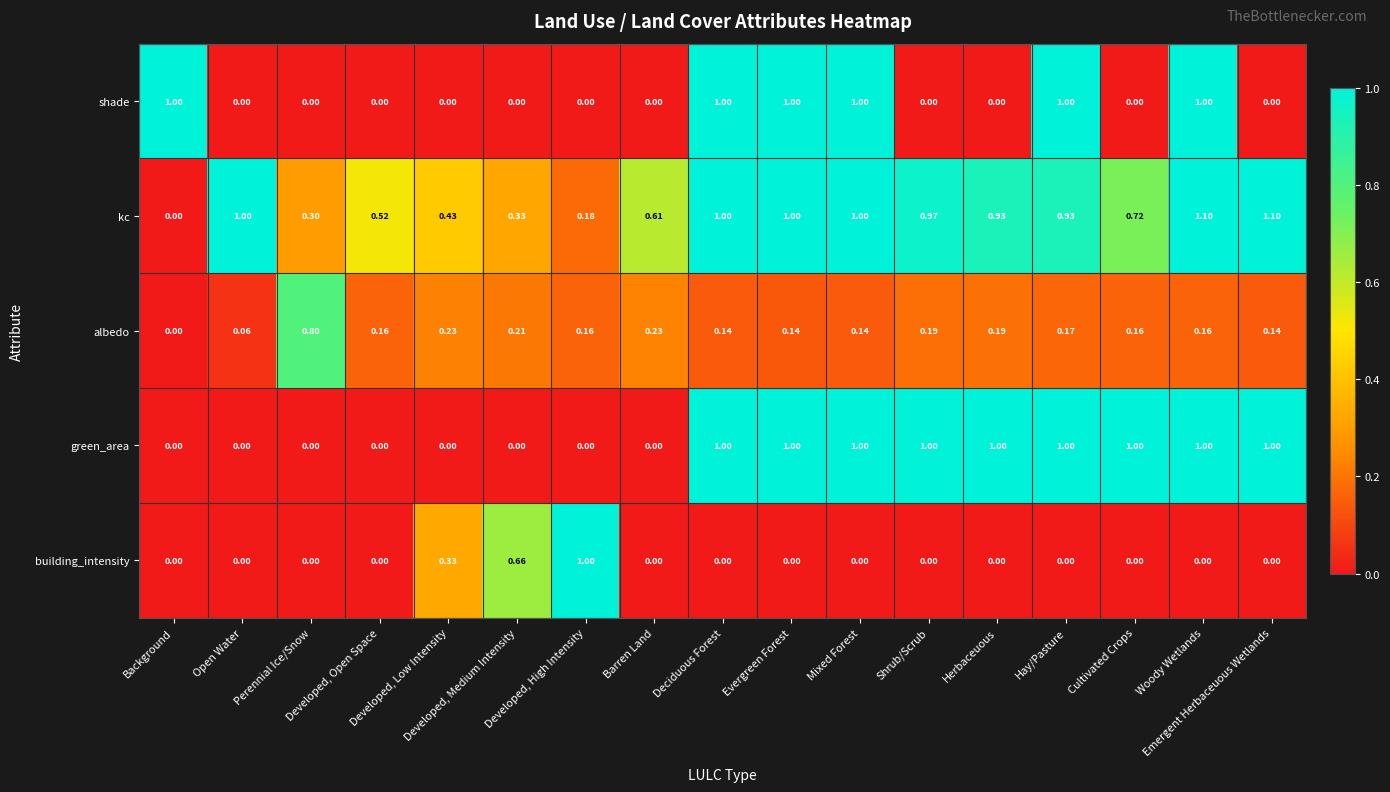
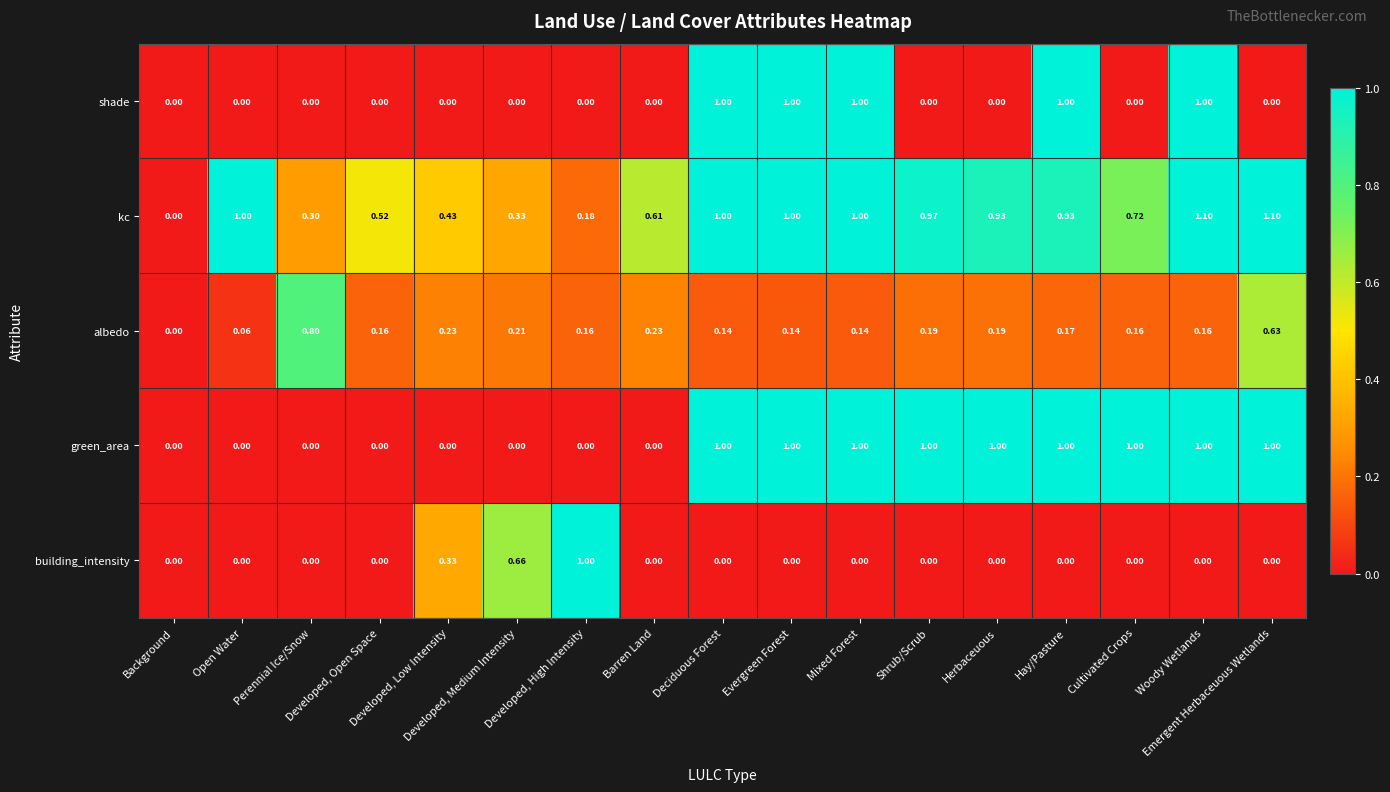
  {
    "shade": {
-     "Background": 1.00,
+     "Background": 0.00,
      "Open Water": 0.00,
      "Perennial Ice/Snow": 0.00,
      "Developed, Open Space": 0.00,
      "Developed, Low Intensity": 0.00,
      "Developed, Medium Intensity": 0.00,
      "Developed, High Intensity": 0.00,
      "Barren Land": 0.00,
      "Deciduous Forest": 1.00,
      "Evergreen Forest": 1.00,
      "Mixed Forest": 1.00,
      "Shrub/Scrub": 0.00,
      "Herbaceuous": 0.00,
      "Hay/Pasture": 1.00,
      "Cultivated Crops": 0.00,
      "Woody Wetlands": 1.00,
      "Emergent Herbaceuous Wetlands": 0.00
    },
    "kc": {
      "Background": 0.00,
      "Open Water": 1.00,
      "Perennial Ice/Snow": 0.30,
      "Developed, Open Space": 0.52,
      "Developed, Low Intensity": 0.43,
      "Developed, Medium Intensity": 0.33,
      "Developed, High Intensity": 0.18,
      "Barren Land": 0.61,
      "Deciduous Forest": 1.00,
      "Evergreen Forest": 1.00,
      "Mixed Forest": 1.00,
      "Shrub/Scrub": 0.97,
      "Herbaceuous": 0.93,
      "Hay/Pasture": 0.93,
      "Cultivated Crops": 0.72,
      "Woody Wetlands": 1.10,
      "Emergent Herbaceuous Wetlands": 1.10
    },
    "albedo": {
      "Background": 0.00,
      "Open Water": 0.06,
      "Perennial Ice/Snow": 0.80,
      "Developed, Open Space": 0.16,
      "Developed, Low Intensity": 0.23,
      "Developed, Medium Intensity": 0.21,
      "Developed, High Intensity": 0.16,
      "Barren Land": 0.23,
      "Deciduous Forest": 0.14,
      "Evergreen Forest": 0.14,
      "Mixed Forest": 0.14,
      "Shrub/Scrub": 0.19,
      "Herbaceuous": 0.19,
      "Hay/Pasture": 0.17,
      "Cultivated Crops": 0.16,
      "Woody Wetlands": 0.16,
-     "Emergent Herbaceuous Wetlands": 0.14
+     "Emergent Herbaceuous Wetlands": 0.63
    },
    "green_area": {
      "Background": 0.00,
      "Open Water": 0.00,
      "Perennial Ice/Snow": 0.00,
      "Developed, Open Space": 0.00,
      "Developed, Low Intensity": 0.00,
      "Developed, Medium Intensity": 0.00,
      "Developed, High Intensity": 0.00,
      "Barren Land": 0.00,
      "Deciduous Forest": 1.00,
      "Evergreen Forest": 1.00,
      "Mixed Forest": 1.00,
      "Shrub/Scrub": 1.00,
      "Herbaceuous": 1.00,
      "Hay/Pasture": 1.00,
      "Cultivated Crops": 1.00,
      "Woody Wetlands": 1.00,
      "Emergent Herbaceuous Wetlands": 1.00
    },
    "building_intensity": {
      "Background": 0.00,
      "Open Water": 0.00,
      "Perennial Ice/Snow": 0.00,
      "Developed, Open Space": 0.00,
      "Developed, Low Intensity": 0.33,
      "Developed, Medium Intensity": 0.66,
      "Developed, High Intensity": 1.00,
      "Barren Land": 0.00,
      "Deciduous Forest": 0.00,
      "Evergreen Forest": 0.00,
      "Mixed Forest": 0.00,
      "Shrub/Scrub": 0.00,
      "Herbaceuous": 0.00,
      "Hay/Pasture": 0.00,
      "Cultivated Crops": 0.00,
      "Woody Wetlands": 0.00,
      "Emergent Herbaceuous Wetlands": 0.00
    }
  }
